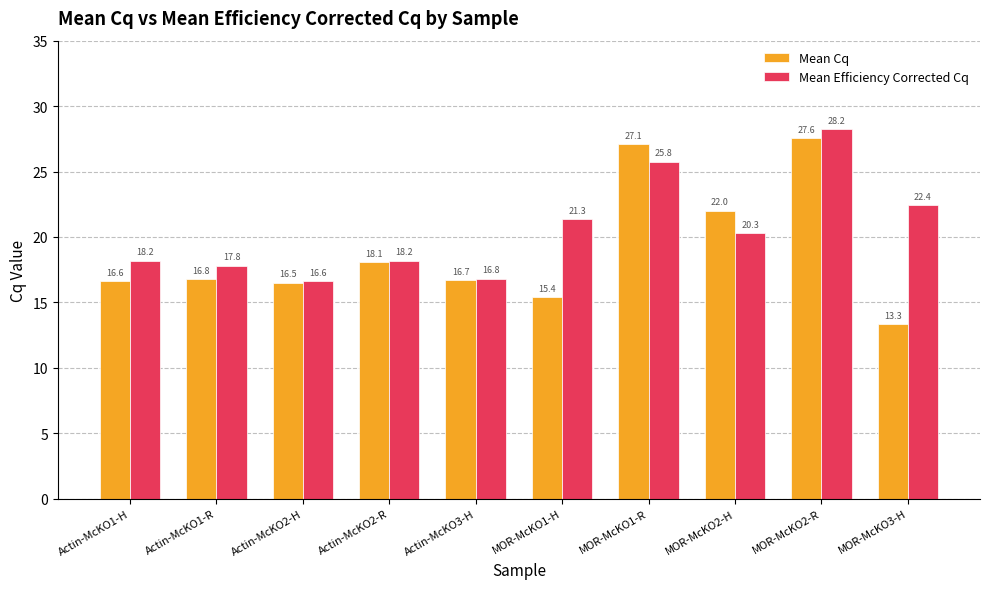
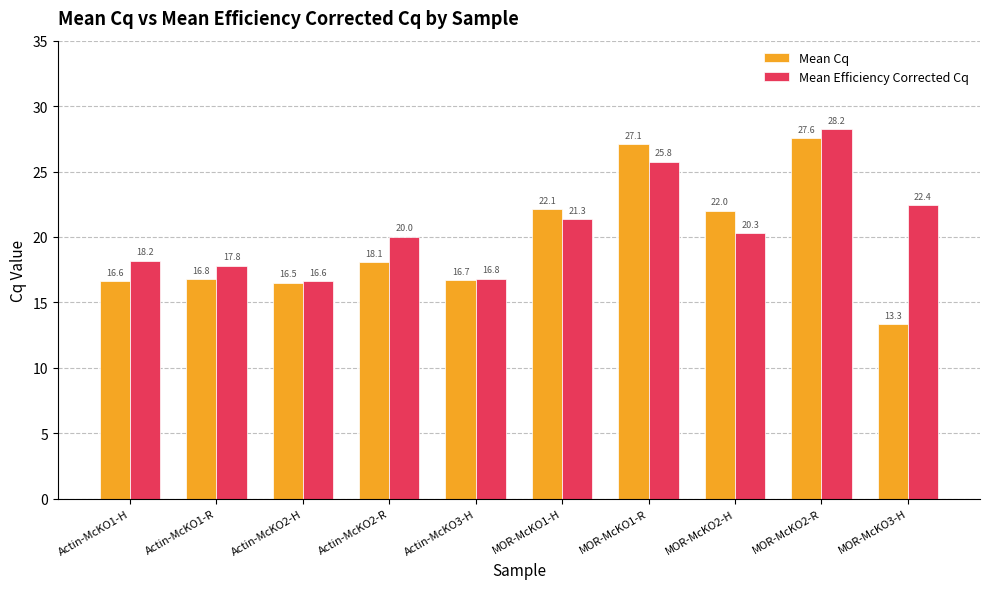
  {
    "Mean Cq": {
      "Actin-McKO1-H": 16.6,
      "Actin-McKO1-R": 16.8,
      "Actin-McKO2-H": 16.5,
      "Actin-McKO2-R": 18.1,
      "Actin-McKO3-H": 16.7,
-     "MOR-McKO1-H": 15.4,
+     "MOR-McKO1-H": 22.1,
      "MOR-McKO1-R": 27.1,
      "MOR-McKO2-H": 22.0,
      "MOR-McKO2-R": 27.6,
      "MOR-McKO3-H": 13.3
    },
    "Mean Efficiency Corrected Cq": {
      "Actin-McKO1-H": 18.2,
      "Actin-McKO1-R": 17.8,
      "Actin-McKO2-H": 16.6,
-     "Actin-McKO2-R": 18.2,
+     "Actin-McKO2-R": 20.0,
      "Actin-McKO3-H": 16.8,
      "MOR-McKO1-H": 21.3,
      "MOR-McKO1-R": 25.8,
      "MOR-McKO2-H": 20.3,
      "MOR-McKO2-R": 28.2,
      "MOR-McKO3-H": 22.4
    }
  }
